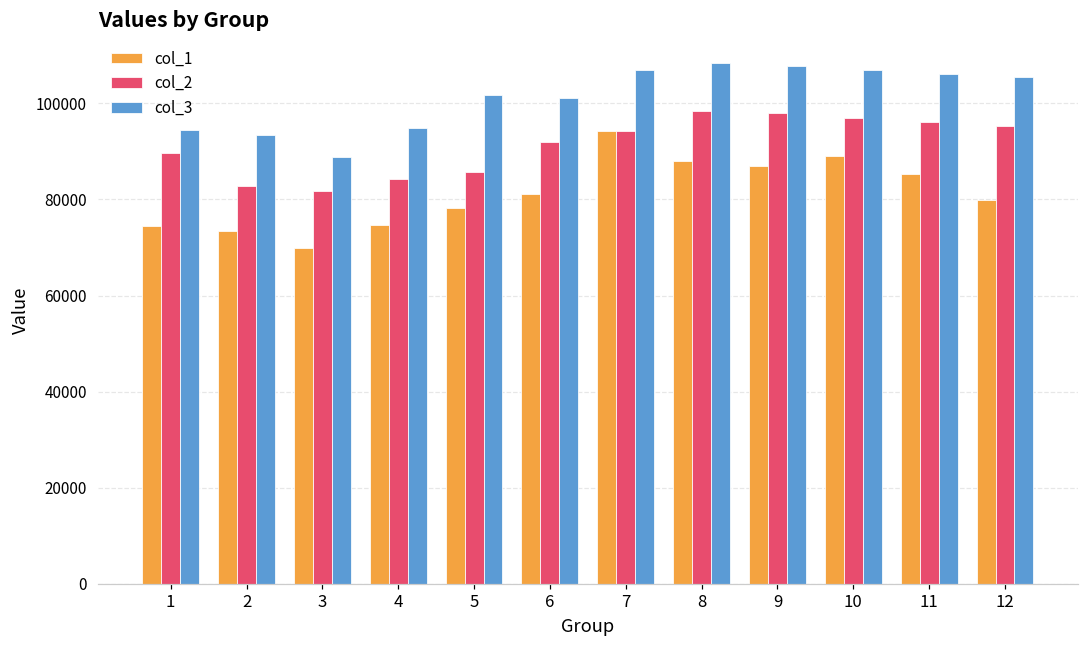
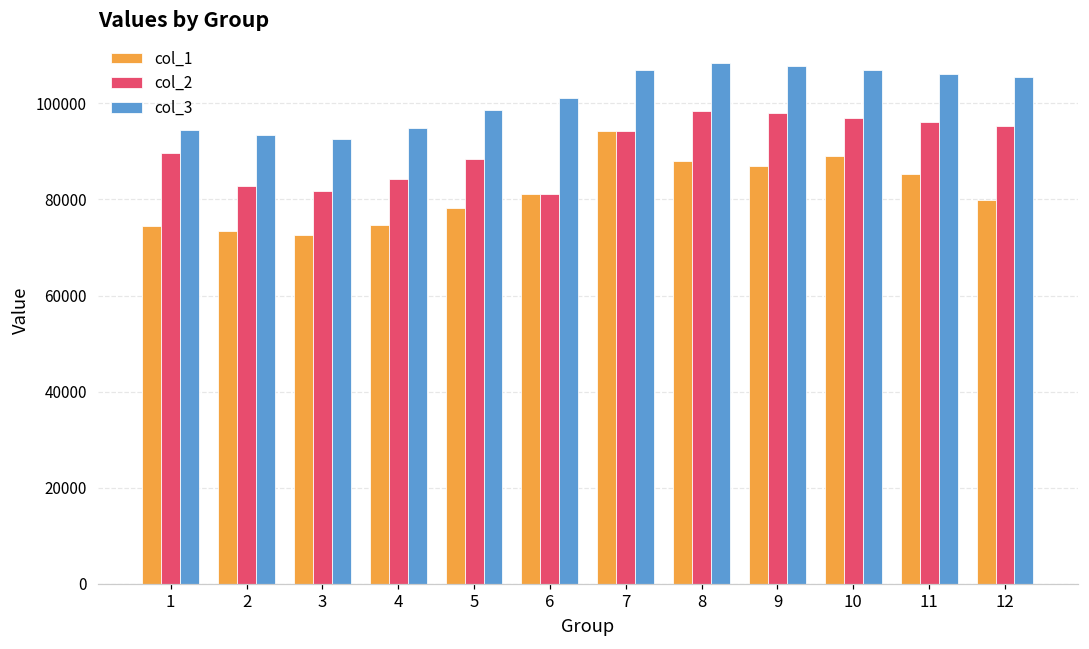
  {
    "col_1": {
      "1": 74000,
      "2": 73000,
-     "3": 70000,
+     "3": 73000,
      "4": 75000,
      "5": 78000,
      "6": 81000,
      "7": 94000,
      "8": 88000,
      "9": 87000,
      "10": 89000,
      "11": 85000,
      "12": 80000
    },
    "col_2": {
      "1": 90000,
      "2": 83000,
      "3": 82000,
      "4": 84000,
-     "5": 86000,
-     "6": 92000,
+     "5": 88000,
+     "6": 81000,
      "7": 94000,
      "8": 98000,
      "9": 98000,
      "10": 97000,
      "11": 96000,
      "12": 95000
    },
    "col_3": {
      "1": 94000,
      "2": 93000,
-     "3": 89000,
+     "3": 93000,
      "4": 95000,
-     "5": 102000,
+     "5": 99000,
      "6": 101000,
      "7": 107000,
      "8": 108000,
      "9": 108000,
      "10": 107000,
      "11": 106000,
      "12": 105000
    }
  }
